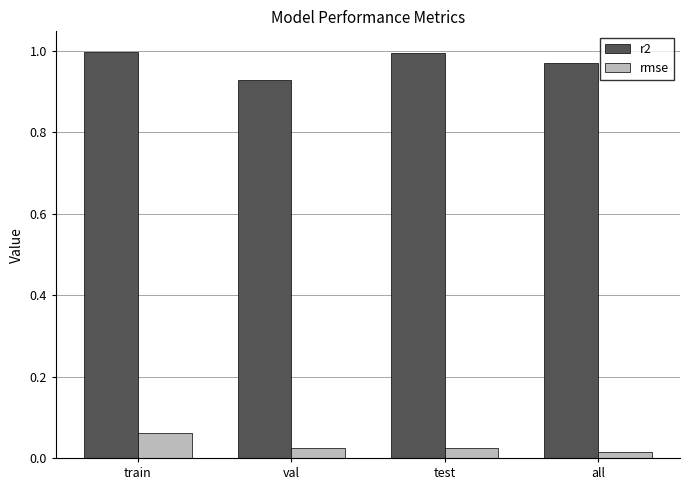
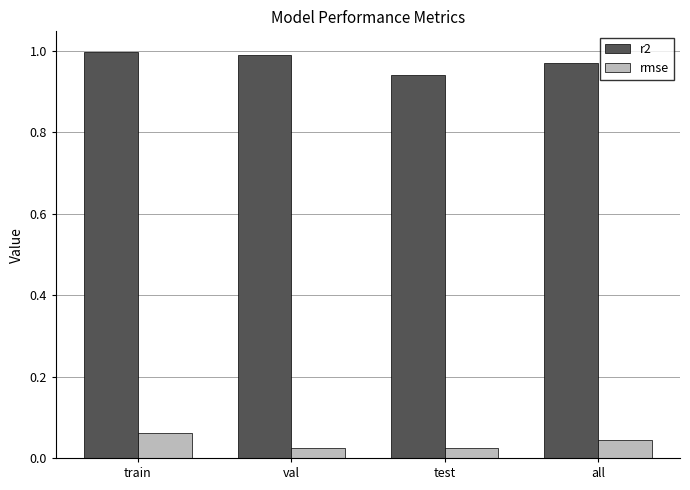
  {
    "r2": {
      "train": 1.00,
-     "val": 0.93,
-     "test": 0.99,
+     "val": 0.99,
+     "test": 0.94,
      "all": 0.97
    },
    "rmse": {
      "train": 0.06,
      "val": 0.02,
      "test": 0.02,
-     "all": 0.01
+     "all": 0.04
    }
  }
